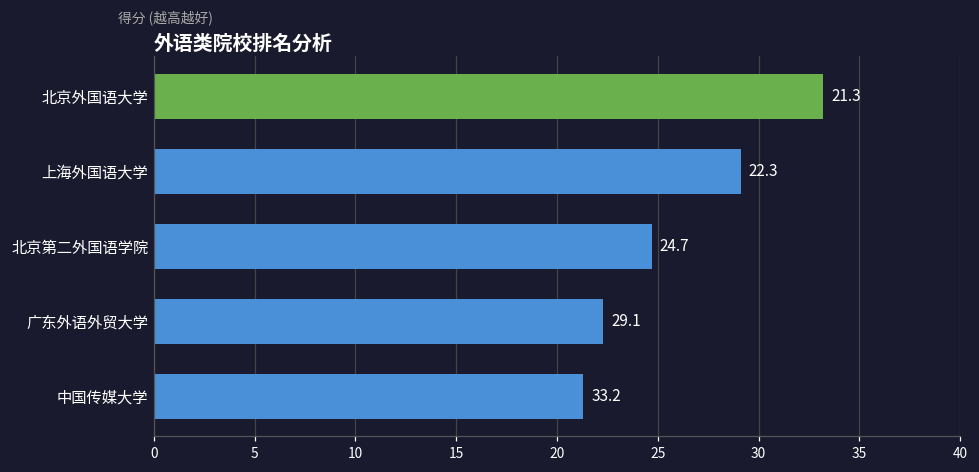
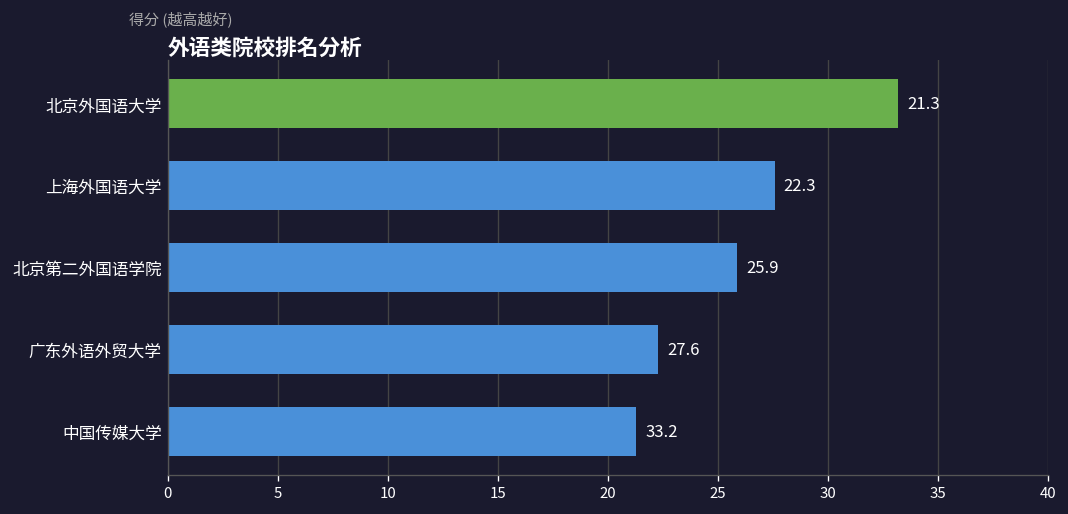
  {
-   "上海外国语大学": 29.1,
-   "北京第二外国语学院": 24.7
+   "上海外国语大学": 27.6,
+   "北京第二外国语学院": 25.9
  }
